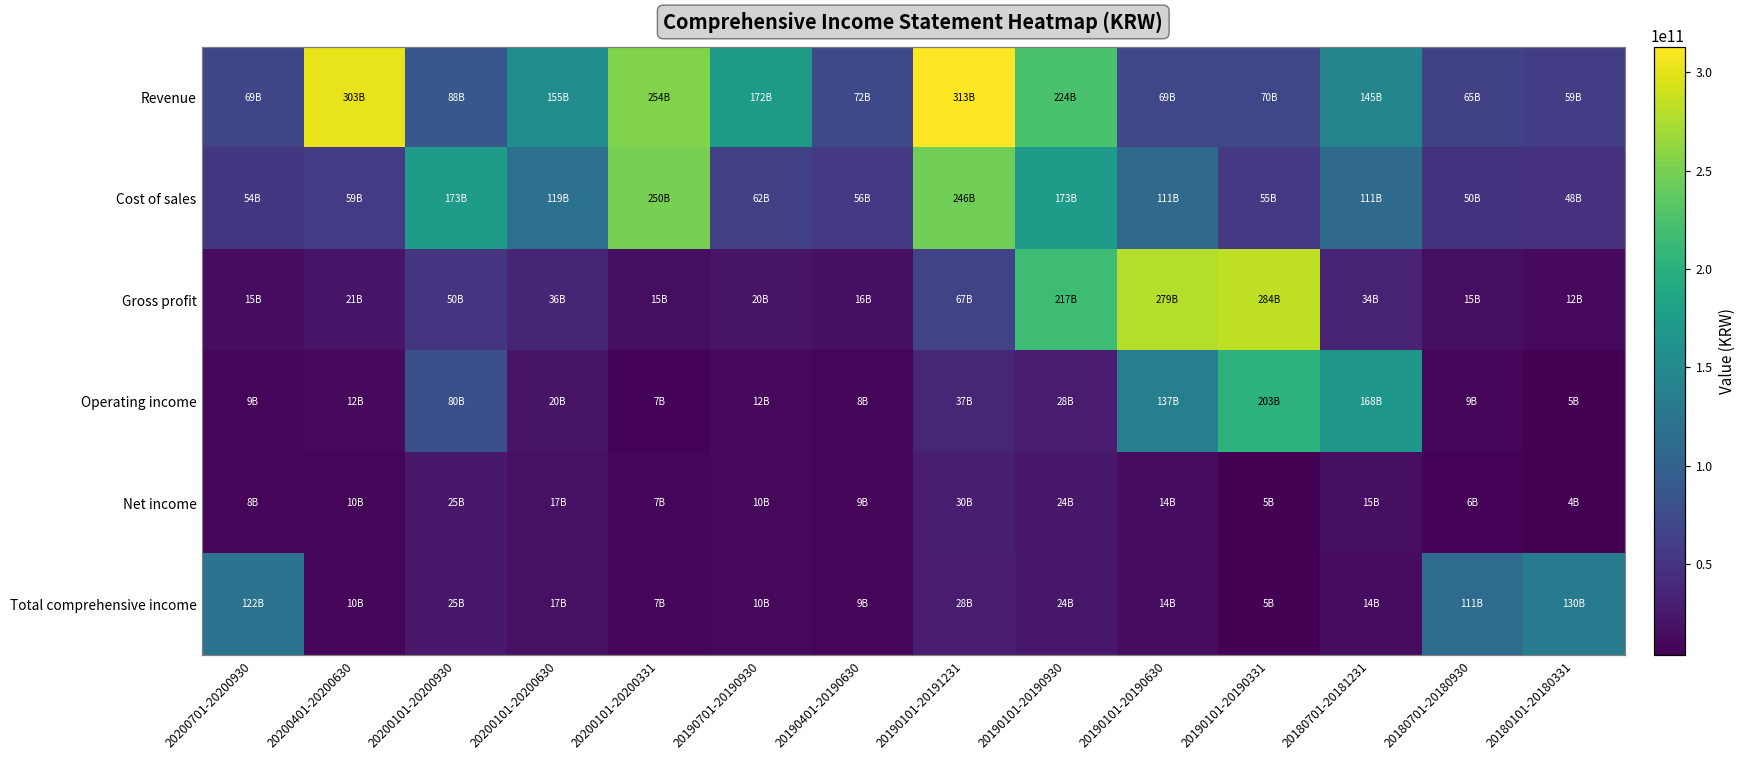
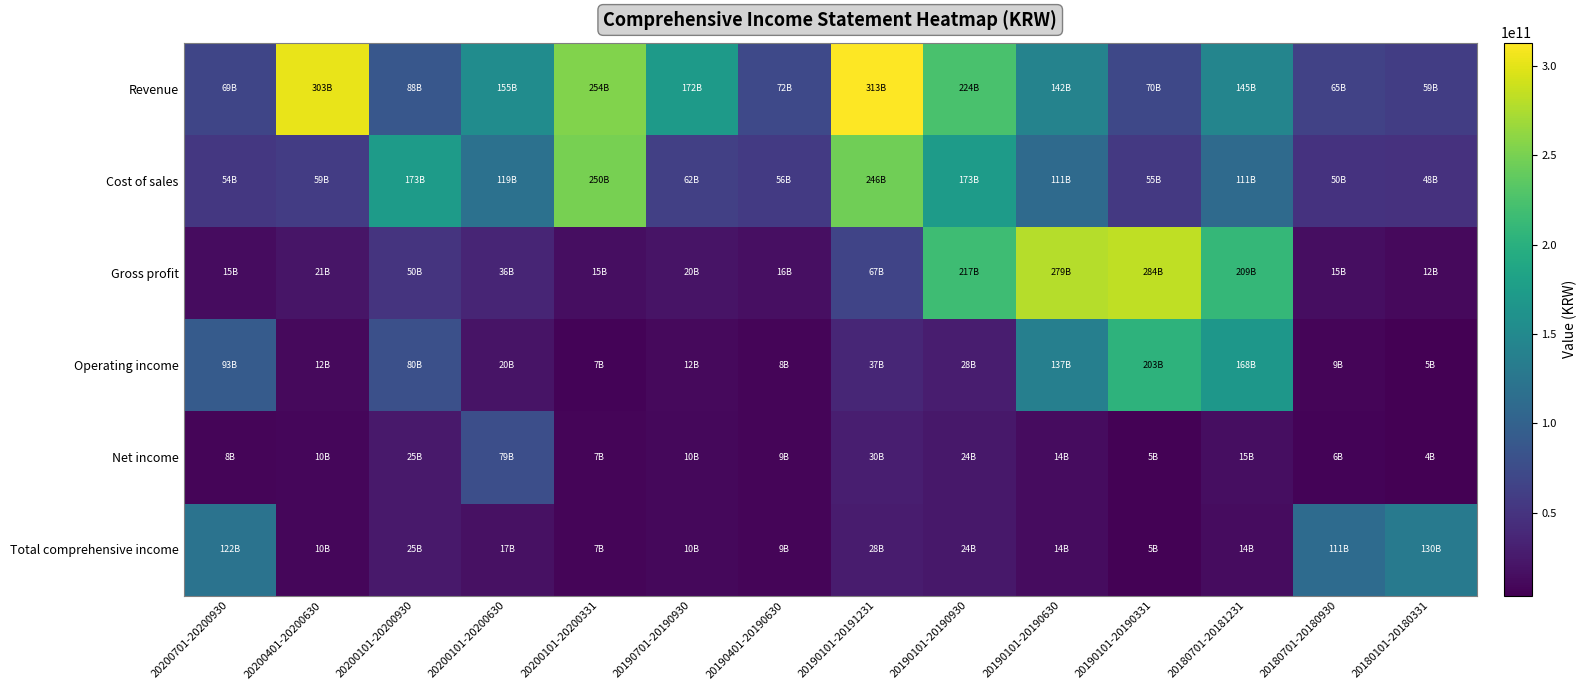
  {
    "Revenue": {
      "20200701-20200930": "69B",
      "20200401-20200630": "303B",
      "20200101-20200930": "88B",
      "20200101-20200630": "155B",
      "20200101-20200331": "254B",
      "20190701-20190930": "172B",
      "20190401-20190630": "72B",
      "20190101-20191231": "313B",
      "20190101-20190930": "224B",
-     "20190101-20190630": "69B",
+     "20190101-20190630": "142B",
      "20190101-20190331": "70B",
      "20180701-20181231": "145B",
      "20180701-20180930": "65B",
      "20180101-20180331": "59B"
    },
    "Cost of sales": {
      "20200701-20200930": "54B",
      "20200401-20200630": "59B",
      "20200101-20200930": "173B",
      "20200101-20200630": "119B",
      "20200101-20200331": "250B",
      "20190701-20190930": "62B",
      "20190401-20190630": "56B",
      "20190101-20191231": "246B",
      "20190101-20190930": "173B",
      "20190101-20190630": "111B",
      "20190101-20190331": "55B",
      "20180701-20181231": "111B",
      "20180701-20180930": "50B",
      "20180101-20180331": "48B"
    },
    "Gross profit": {
      "20200701-20200930": "15B",
      "20200401-20200630": "21B",
      "20200101-20200930": "50B",
      "20200101-20200630": "36B",
      "20200101-20200331": "15B",
      "20190701-20190930": "20B",
      "20190401-20190630": "16B",
      "20190101-20191231": "67B",
      "20190101-20190930": "217B",
      "20190101-20190630": "279B",
      "20190101-20190331": "284B",
-     "20180701-20181231": "34B",
+     "20180701-20181231": "209B",
      "20180701-20180930": "15B",
      "20180101-20180331": "12B"
    },
    "Operating income": {
-     "20200701-20200930": "9B",
+     "20200701-20200930": "93B",
      "20200401-20200630": "12B",
      "20200101-20200930": "80B",
      "20200101-20200630": "20B",
      "20200101-20200331": "7B",
      "20190701-20190930": "12B",
      "20190401-20190630": "8B",
      "20190101-20191231": "37B",
      "20190101-20190930": "28B",
      "20190101-20190630": "137B",
      "20190101-20190331": "203B",
      "20180701-20181231": "168B",
      "20180701-20180930": "9B",
      "20180101-20180331": "5B"
    },
    "Net income": {
      "20200701-20200930": "8B",
      "20200401-20200630": "10B",
      "20200101-20200930": "25B",
-     "20200101-20200630": "17B",
+     "20200101-20200630": "79B",
      "20200101-20200331": "7B",
      "20190701-20190930": "10B",
      "20190401-20190630": "9B",
      "20190101-20191231": "30B",
      "20190101-20190930": "24B",
      "20190101-20190630": "14B",
      "20190101-20190331": "5B",
      "20180701-20181231": "15B",
      "20180701-20180930": "6B",
      "20180101-20180331": "4B"
    },
    "Total comprehensive income": {
      "20200701-20200930": "122B",
      "20200401-20200630": "10B",
      "20200101-20200930": "25B",
      "20200101-20200630": "17B",
      "20200101-20200331": "7B",
      "20190701-20190930": "10B",
      "20190401-20190630": "9B",
      "20190101-20191231": "28B",
      "20190101-20190930": "24B",
      "20190101-20190630": "14B",
      "20190101-20190331": "5B",
      "20180701-20181231": "14B",
      "20180701-20180930": "111B",
      "20180101-20180331": "130B"
    }
  }
